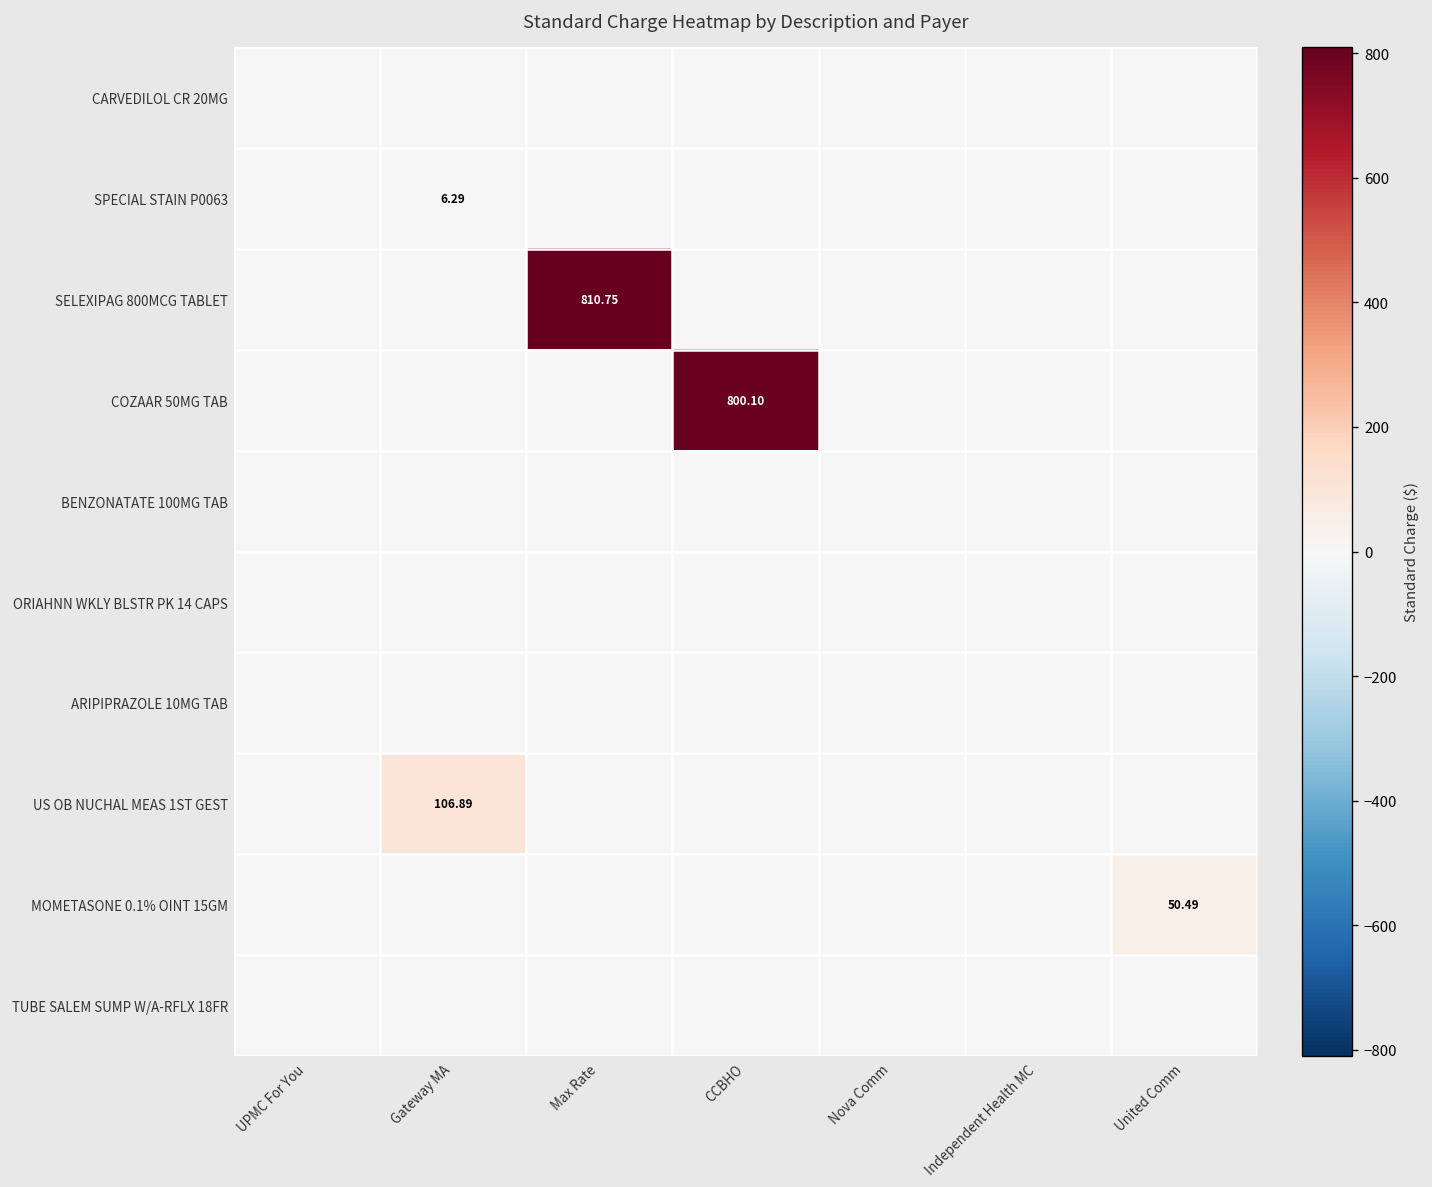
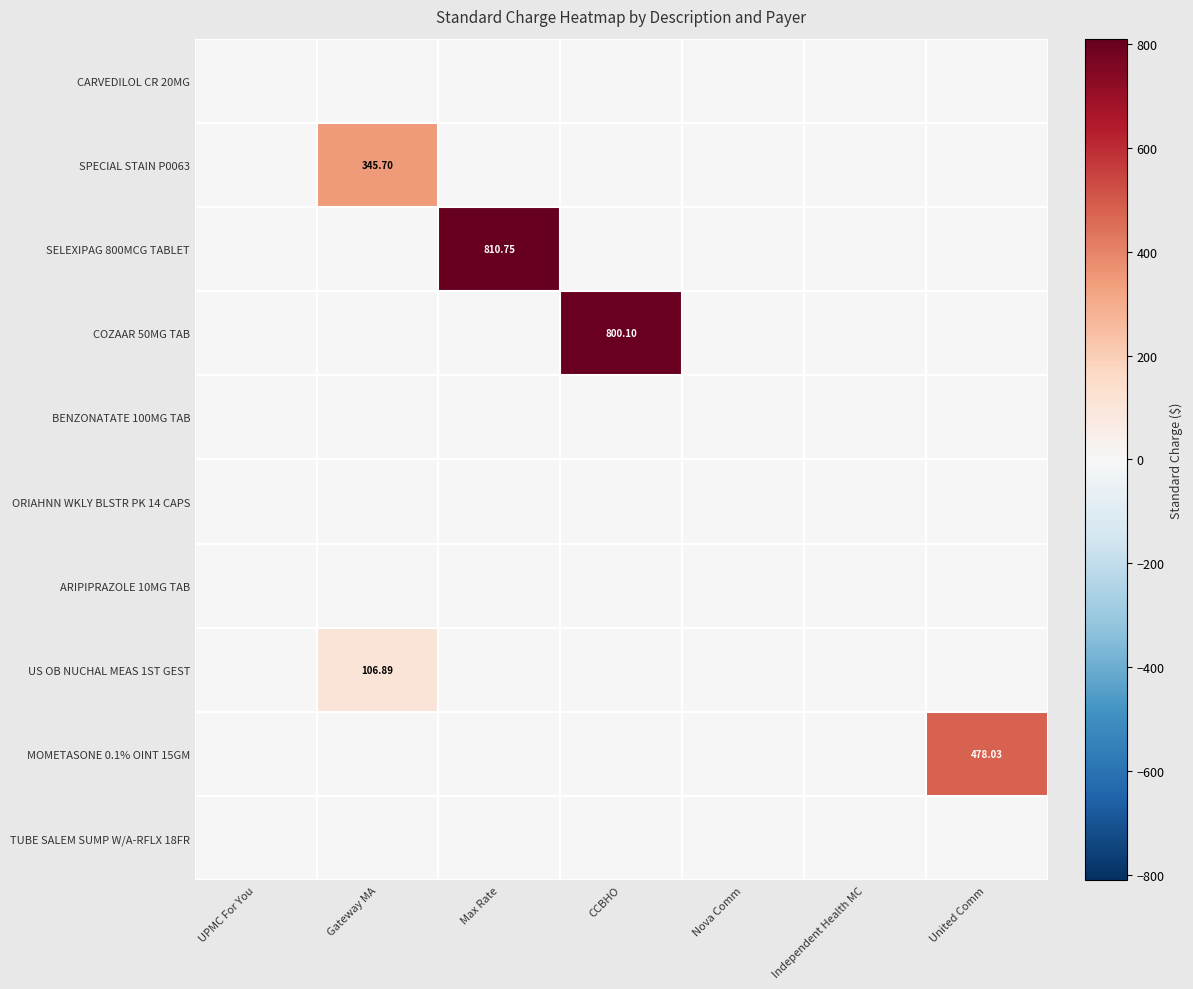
  {
    "SPECIAL STAIN P0063": {
-     "Gateway MA": 6.29
+     "Gateway MA": 345.70
    },
    "SELEXIPAG 800MCG TABLET": {
      "Max Rate": 810.75
    },
    "COZAAR 50MG TAB": {
      "CCBHO": 800.10
    },
    "US OB NUCHAL MEAS 1ST GEST": {
      "Gateway MA": 106.89
    },
    "MOMETASONE 0.1% OINT 15GM": {
-     "United Comm": 50.49
+     "United Comm": 478.03
    }
  }
